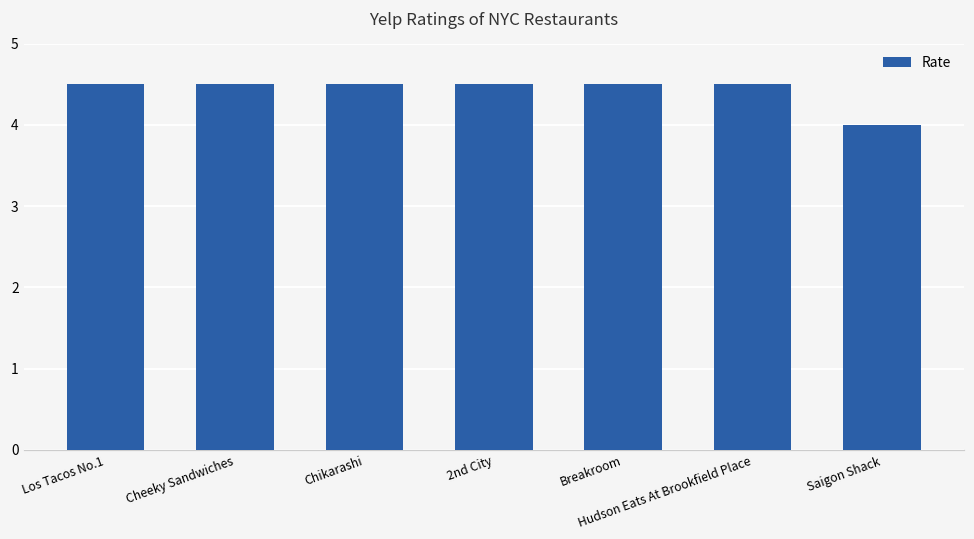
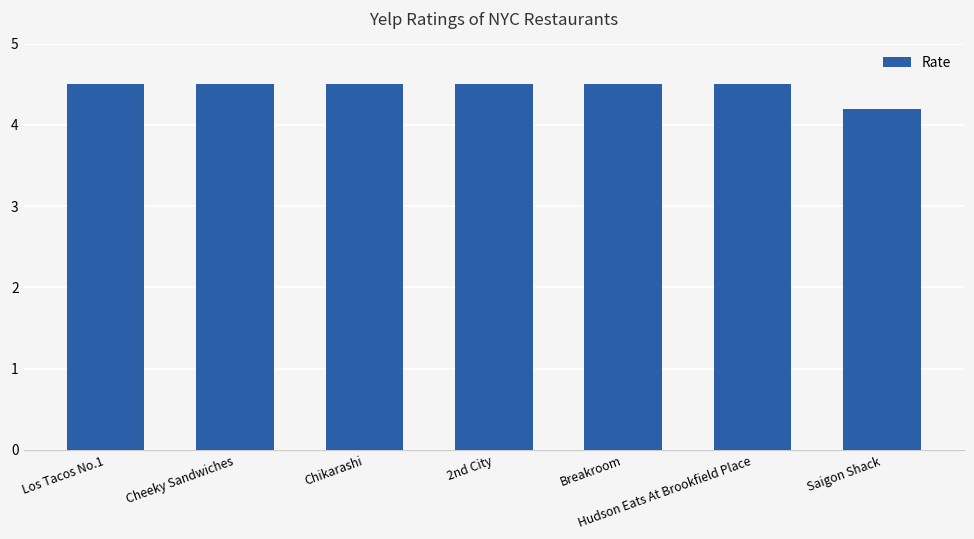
  {
    "Los Tacos No.1": 4.5,
    "Cheeky Sandwiches": 4.5,
    "Chikarashi": 4.5,
    "2nd City": 4.5,
    "Breakroom": 4.5,
    "Hudson Eats At Brookfield Place": 4.5,
-   "Saigon Shack": 4.0
+   "Saigon Shack": 4.2
  }
